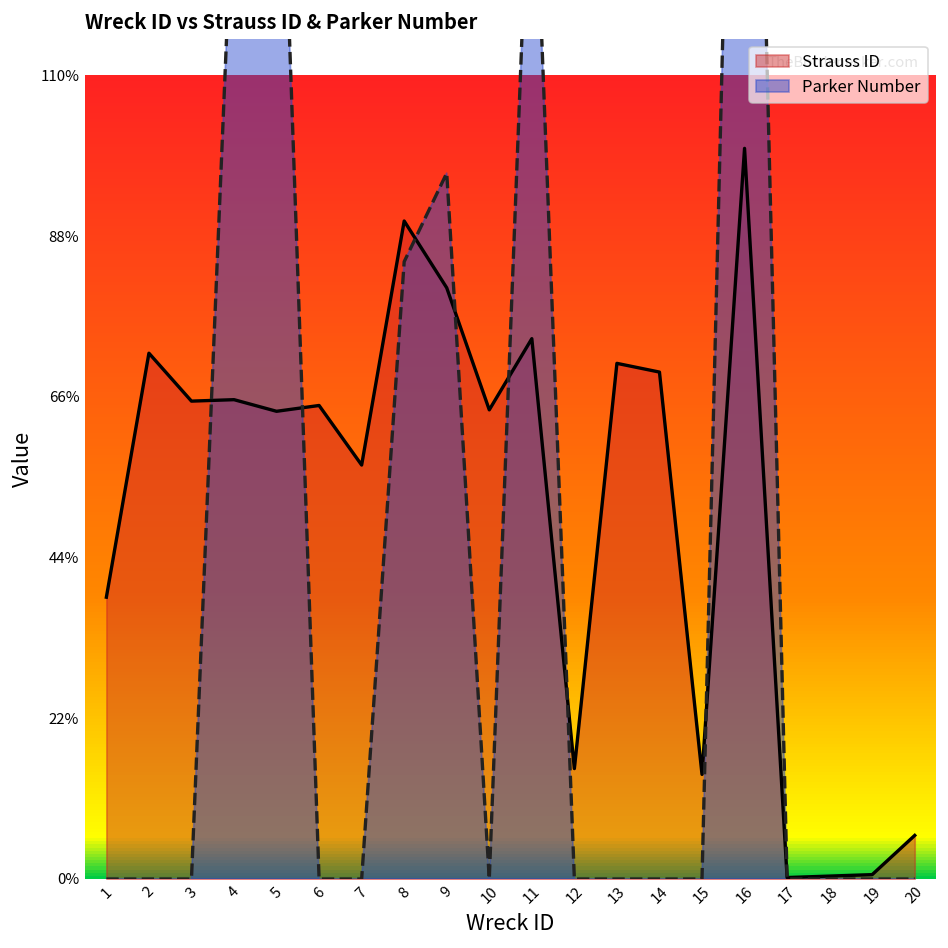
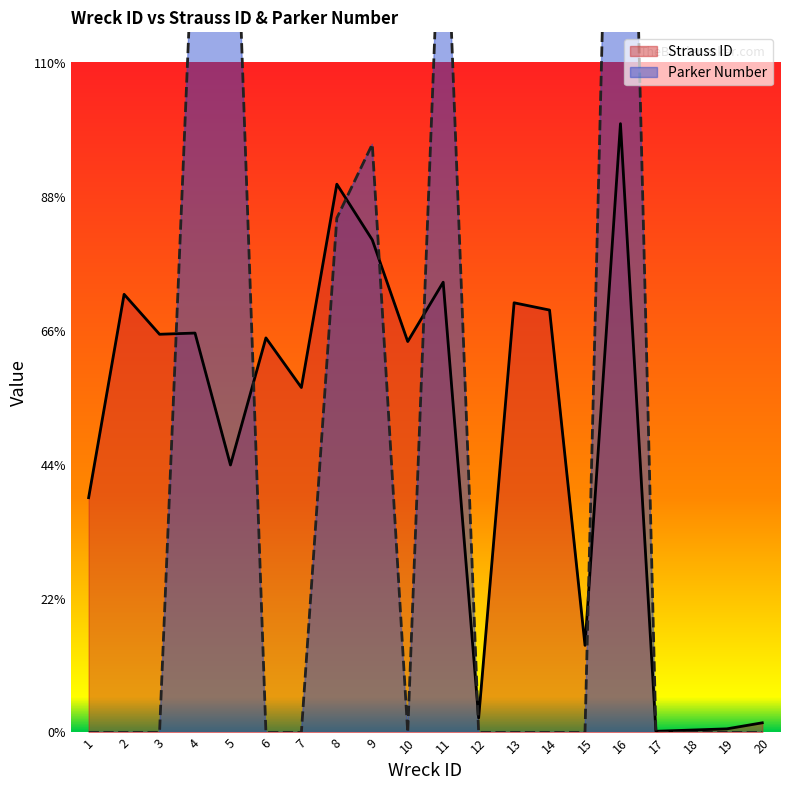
  {
    "Strauss ID": {
      "1": "39%",
      "2": "72%",
      "3": "65%",
      "4": "66%",
-     "5": "64%",
+     "5": "44%",
      "6": "65%",
      "7": "57%",
      "8": "90%",
      "9": "81%",
      "10": "64%",
      "11": "74%",
-     "12": "15%",
+     "12": "2%",
      "13": "71%",
      "14": "69%",
      "15": "14%",
      "16": "100%",
      "19": "1%",
-     "20": "6%"
+     "20": "2%"
    },
    "Parker Number": {
      "1": "0%",
      "2": "0%",
      "3": "0%",
      "6": "0%",
      "7": "0%",
      "8": "84%",
      "9": "97%",
      "10": "0%",
      "12": "0%",
      "13": "0%",
      "14": "0%",
      "15": "0%",
      "19": "0%",
      "20": "0%"
    }
  }
